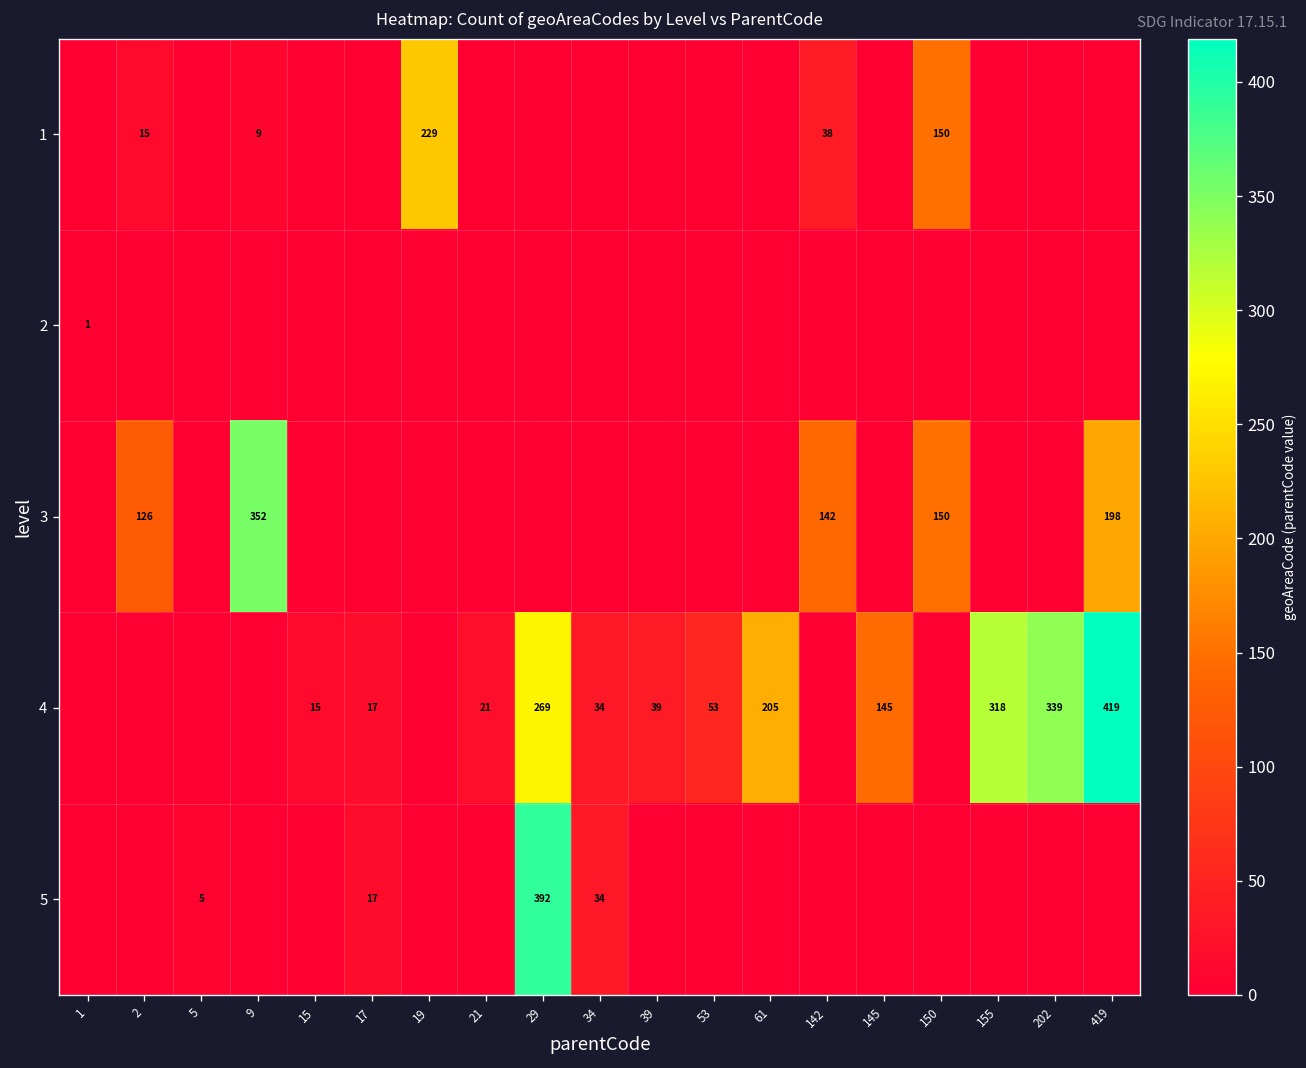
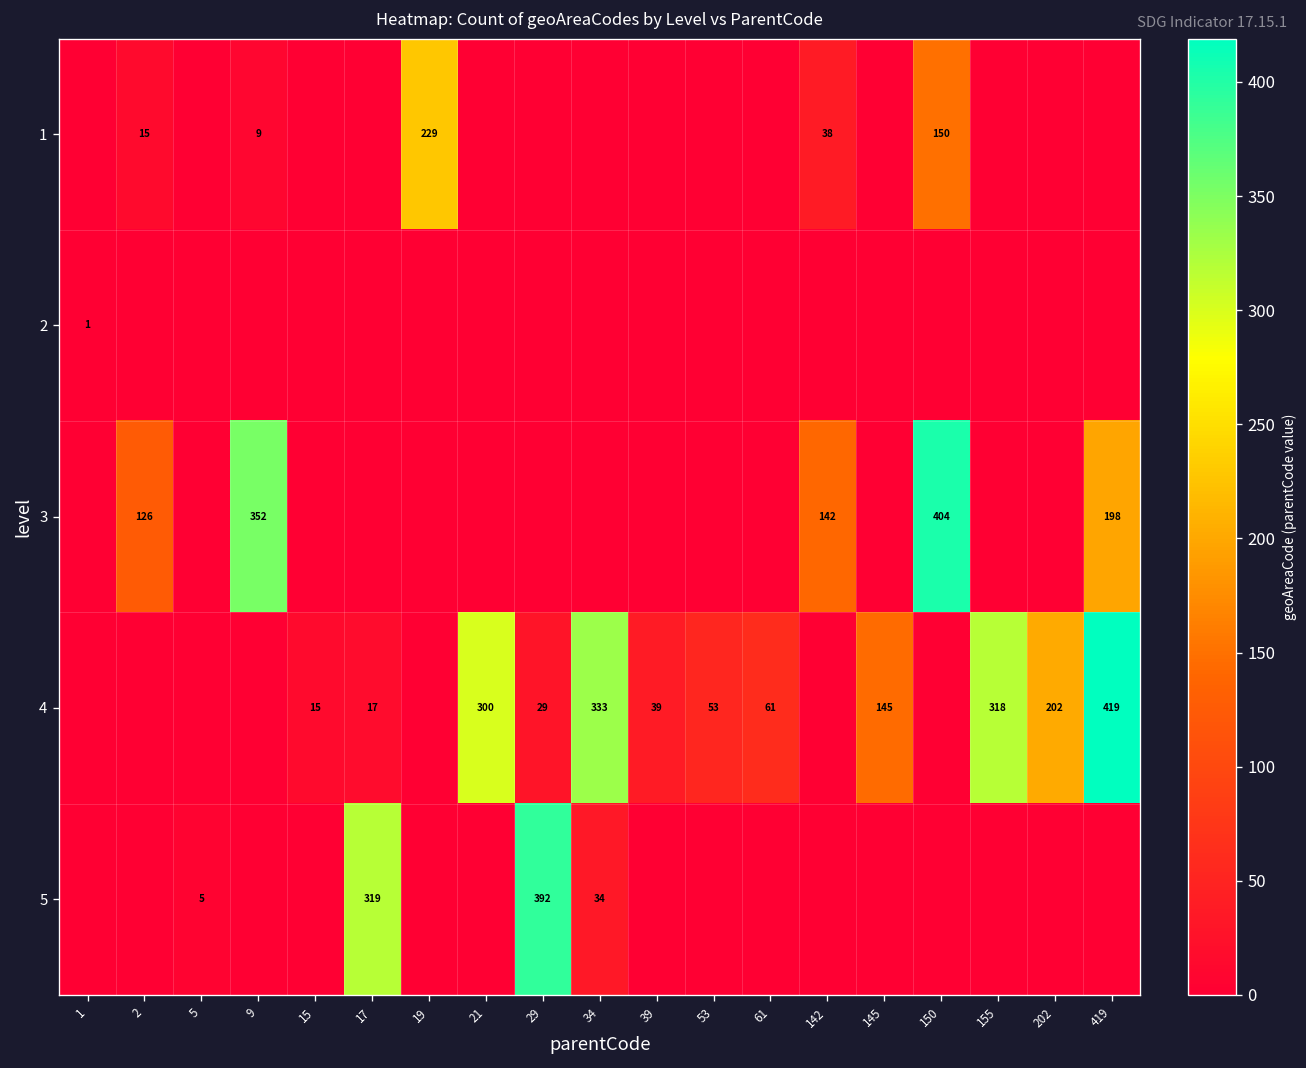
  {
    "1": {
      "2": 15,
      "9": 9,
      "19": 229,
      "142": 38,
      "150": 150
    },
    "2": {
      "1": 1
    },
    "3": {
      "2": 126,
      "9": 352,
      "142": 142,
-     "150": 150,
+     "150": 404,
      "419": 198
    },
    "4": {
      "15": 15,
      "17": 17,
-     "21": 21,
-     "29": 269,
-     "34": 34,
+     "21": 300,
+     "29": 29,
+     "34": 333,
      "39": 39,
      "53": 53,
-     "61": 205,
+     "61": 61,
      "145": 145,
      "155": 318,
-     "202": 339,
+     "202": 202,
      "419": 419
    },
    "5": {
      "5": 5,
-     "17": 17,
+     "17": 319,
      "29": 392,
      "34": 34
    }
  }
